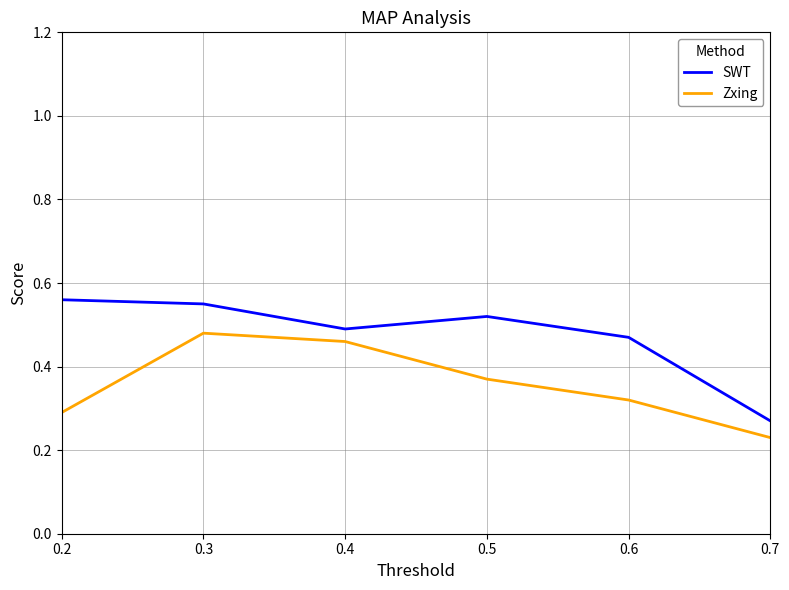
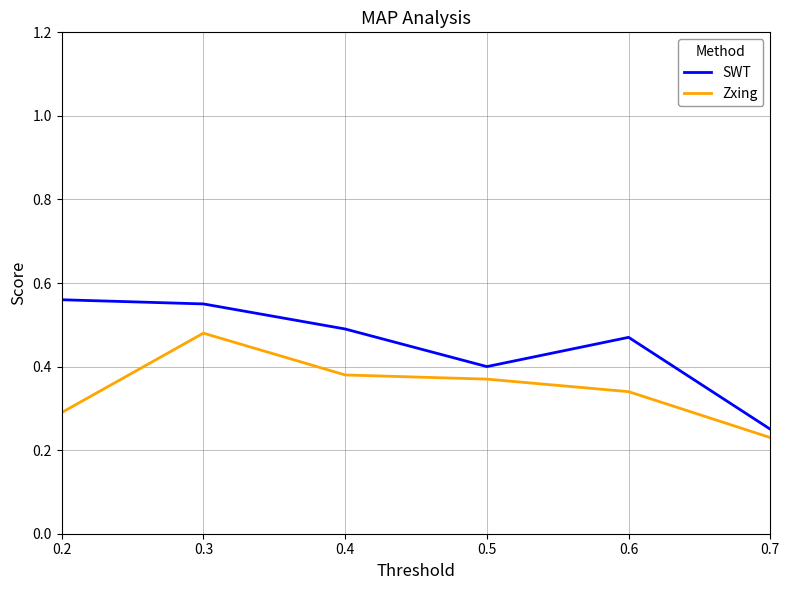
  {
    "SWT": {
      "0.2": 0.56,
      "0.3": 0.55,
      "0.4": 0.49,
-     "0.5": 0.52,
+     "0.5": 0.40,
      "0.6": 0.47,
-     "0.7": 0.27
+     "0.7": 0.25
    },
    "Zxing": {
      "0.2": 0.29,
      "0.3": 0.48,
-     "0.4": 0.46,
+     "0.4": 0.38,
      "0.5": 0.37,
-     "0.6": 0.32,
+     "0.6": 0.34,
      "0.7": 0.23
    }
  }
